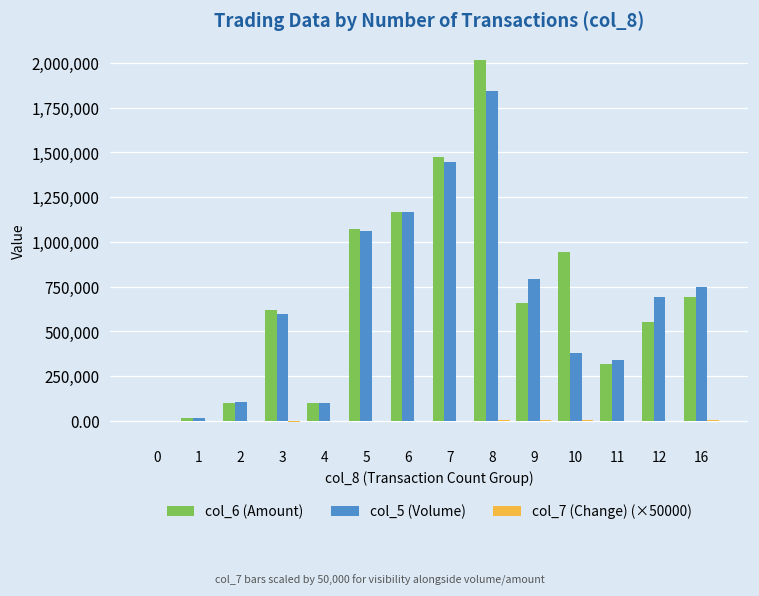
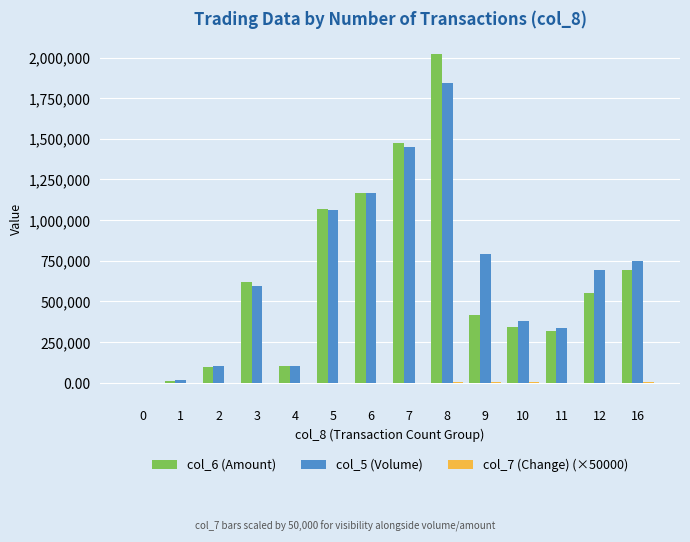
  {
    "col_6 (Amount)": {
      "0": "0",
      "2": "100,000",
      "3": "620,000",
      "4": "100,000",
      "5": "1,070,000",
      "6": "1,170,000",
      "7": "1,470,000",
      "8": "2,020,000",
-     "9": "660,000",
-     "10": "940,000",
+     "9": "420,000",
+     "10": "340,000",
      "11": "320,000",
      "12": "550,000",
      "16": "690,000"
    },
    "col_5 (Volume)": {
      "0": "0",
      "2": "100,000",
      "3": "600,000",
      "4": "100,000",
      "5": "1,060,000",
      "6": "1,170,000",
      "7": "1,450,000",
      "8": "1,840,000",
      "9": "790,000",
      "10": "380,000",
      "11": "340,000",
      "12": "690,000",
      "16": "750,000"
    },
    "col_7 (Change) (×50000)": {
      "0": "0",
      "11": "0",
      "12": "0"
    }
  }
